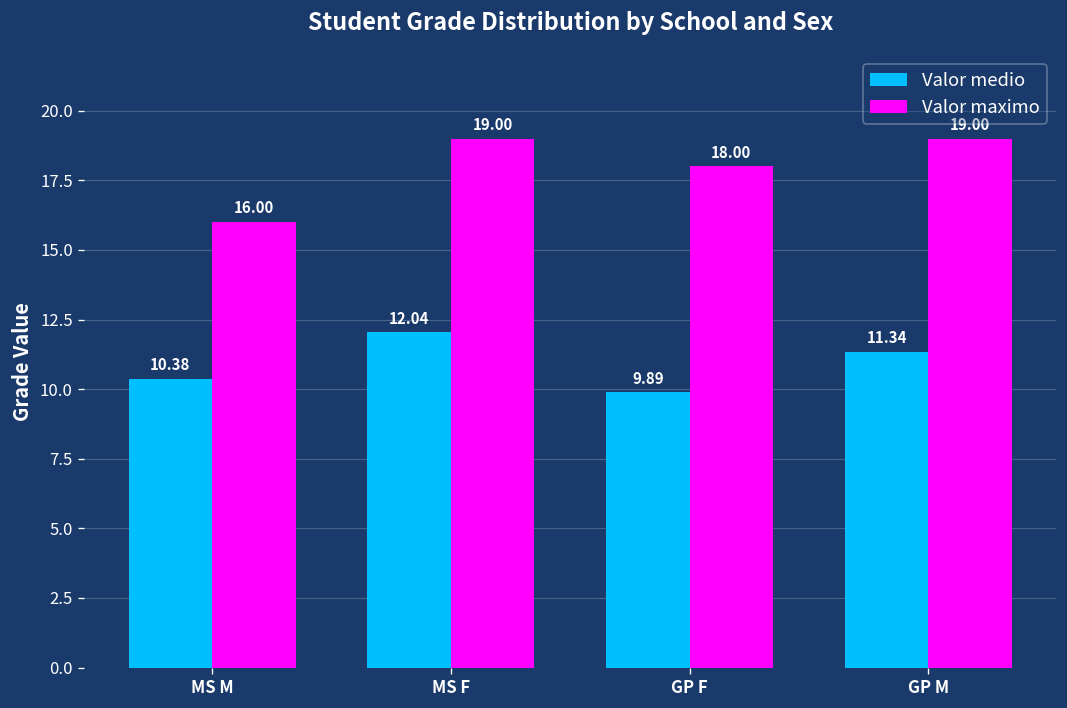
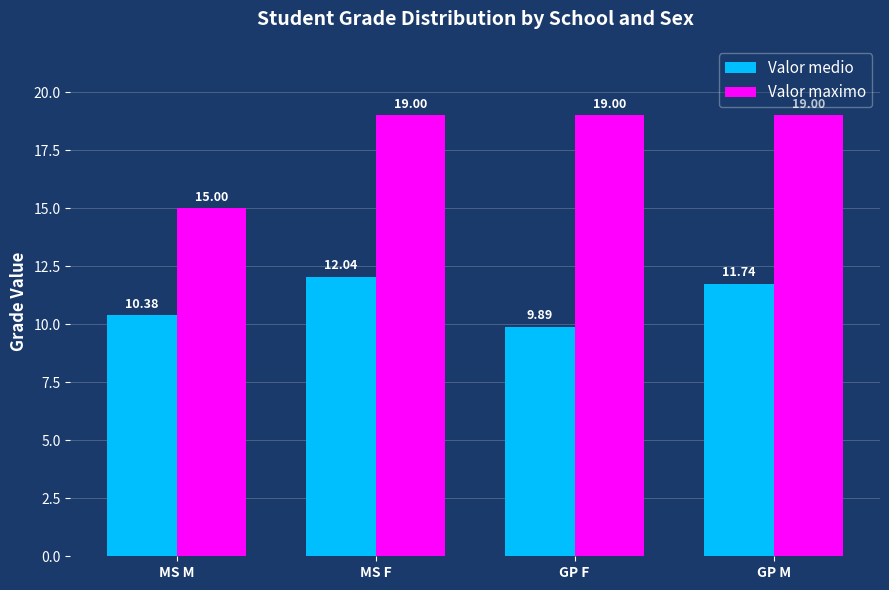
  {
    "Valor medio": {
      "MS M": 10.38,
      "MS F": 12.04,
      "GP F": 9.89,
-     "GP M": 11.34
+     "GP M": 11.74
    },
    "Valor maximo": {
-     "MS M": 16.00,
+     "MS M": 15.00,
      "MS F": 19.00,
-     "GP F": 18.00
+     "GP F": 19.00
    }
  }
